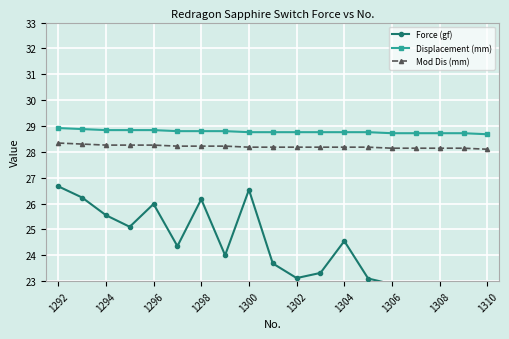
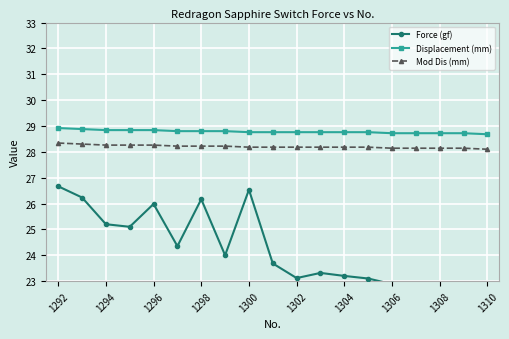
  {
    "Force (gf)": {
      "1292": 26.7,
-     "1294": 25.6,
+     "1294": 25.2,
      "1296": 26.0,
      "1298": 26.2,
      "1300": 26.5,
      "1302": 23.1,
-     "1304": 24.6
+     "1304": 23.2
    },
    "Displacement (mm)": {
      "1292": 28.9,
      "1294": 28.8,
      "1296": 28.8,
      "1298": 28.8,
      "1300": 28.8,
      "1302": 28.8,
      "1304": 28.8,
      "1306": 28.7,
      "1308": 28.7,
      "1310": 28.7
    },
    "Mod Dis (mm)": {
      "1292": 28.3,
      "1294": 28.3,
      "1296": 28.3,
      "1298": 28.2,
      "1300": 28.2,
      "1302": 28.2,
      "1304": 28.2,
      "1306": 28.1,
      "1308": 28.1,
      "1310": 28.1
    }
  }
